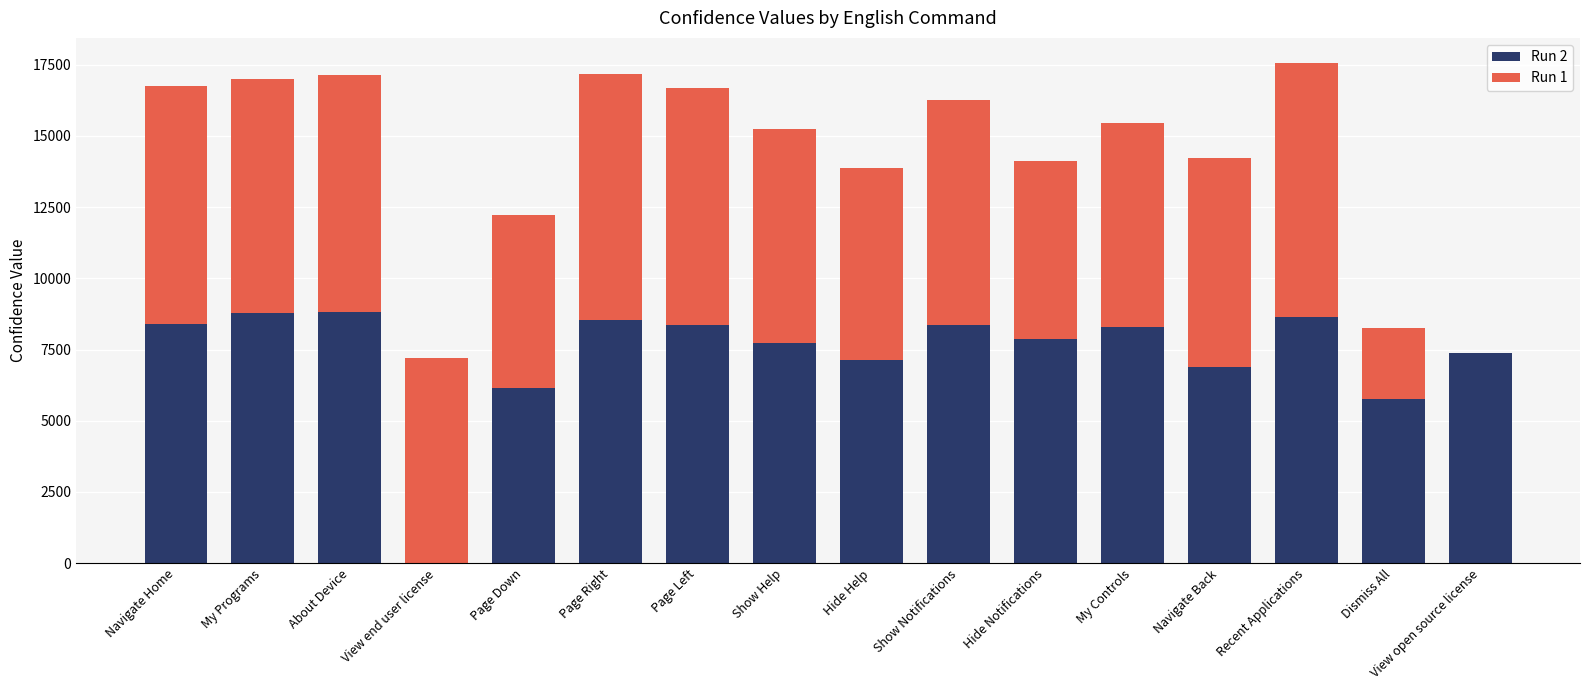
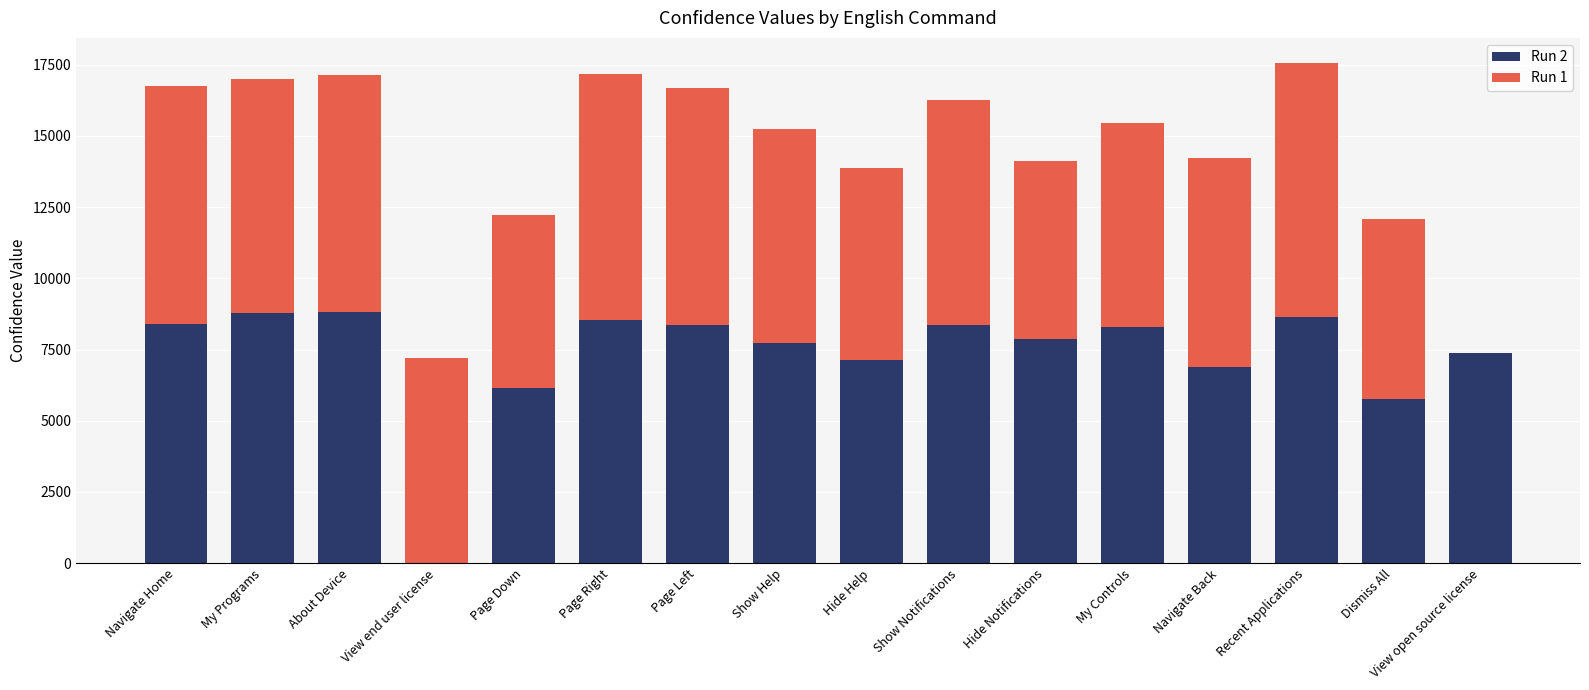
  {
    "Run 2": {
      "Navigate Home": 8400,
      "My Programs": 8800,
      "About Device": 8800,
      "View end user license": 0,
      "Page Down": 6100,
      "Page Right": 8500,
      "Page Left": 8400,
      "Show Help": 7700,
      "Hide Help": 7100,
      "Show Notifications": 8300,
      "Hide Notifications": 7900,
      "My Controls": 8300,
      "Navigate Back": 6900,
      "Recent Applications": 8600,
      "Dismiss All": 5800,
      "View open source license": 7400
    },
    "Run 1": {
      "Navigate Home": 8400,
      "My Programs": 8200,
      "About Device": 8300,
      "View end user license": 7200,
      "Page Down": 6100,
      "Page Right": 8600,
      "Page Left": 8300,
      "Show Help": 7500,
      "Hide Help": 6700,
      "Show Notifications": 7900,
      "Hide Notifications": 6300,
      "My Controls": 7200,
      "Navigate Back": 7300,
      "Recent Applications": 8900,
-     "Dismiss All": 2500,
+     "Dismiss All": 6300,
      "View open source license": 0
    }
  }
